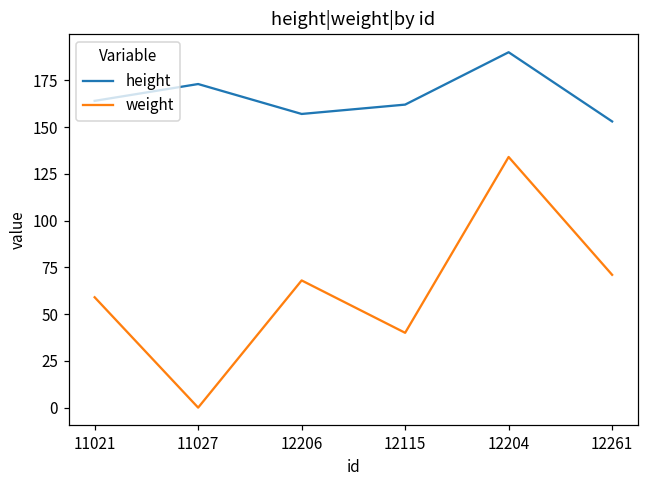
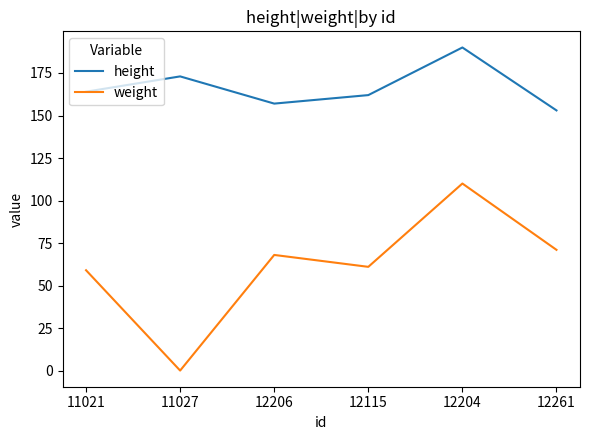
  {
    "height": {
      "11027": 173,
      "12206": 157,
      "12115": 162,
      "12204": 190,
      "12261": 153
    },
    "weight": {
      "11021": 59,
      "11027": 0,
      "12206": 68,
-     "12115": 40,
-     "12204": 134,
+     "12115": 61,
+     "12204": 110,
      "12261": 71
    }
  }
